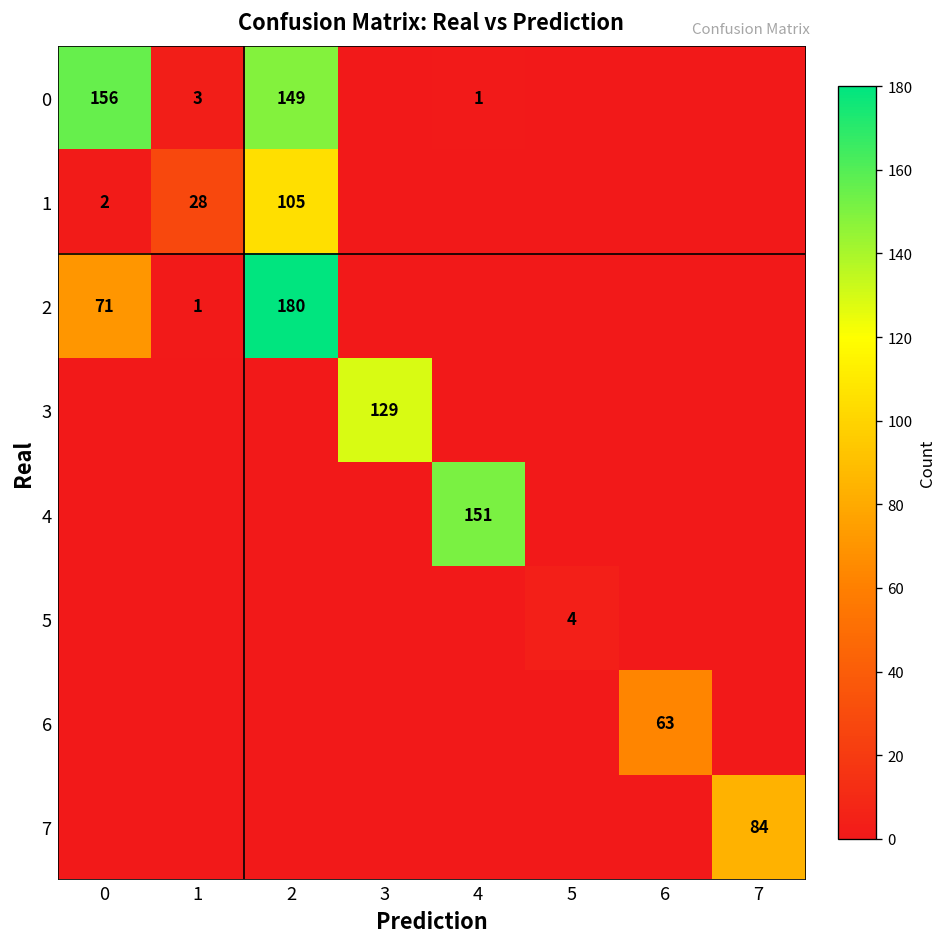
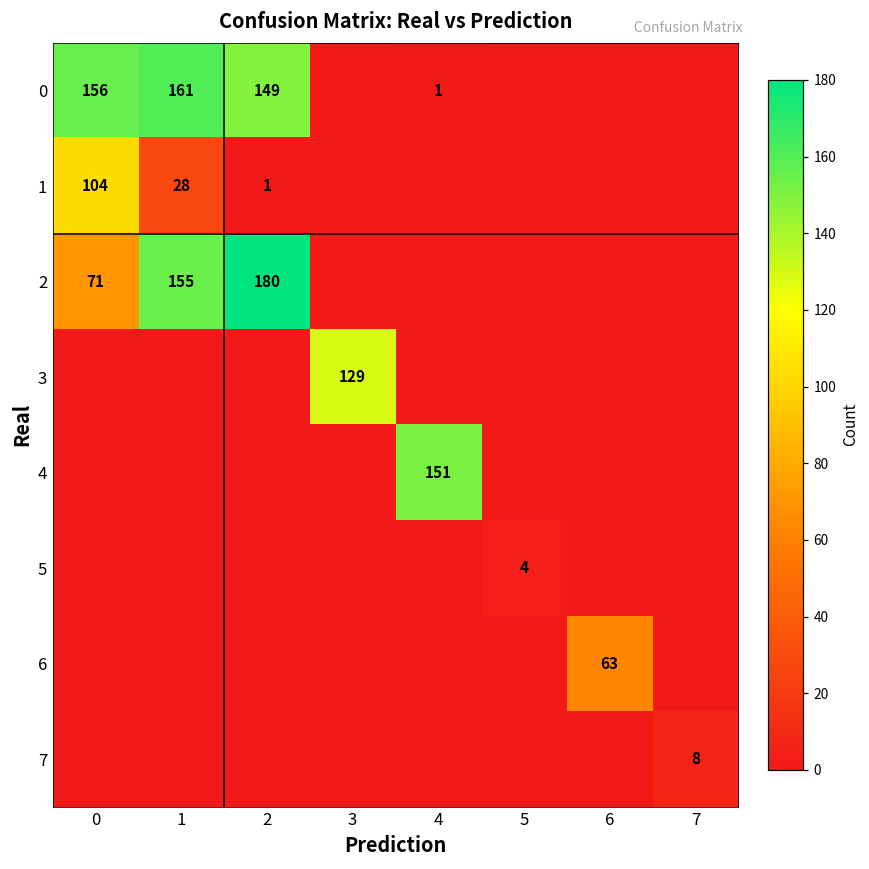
  {
    "0": {
      "0": 156,
-     "1": 3,
+     "1": 161,
      "2": 149,
      "4": 1
    },
    "1": {
-     "0": 2,
+     "0": 104,
      "1": 28,
-     "2": 105
+     "2": 1
    },
    "2": {
      "0": 71,
-     "1": 1,
+     "1": 155,
      "2": 180
    },
    "3": {
      "3": 129
    },
    "4": {
      "4": 151
    },
    "5": {
      "5": 4
    },
    "6": {
      "6": 63
    },
    "7": {
-     "7": 84
+     "7": 8
    }
  }
